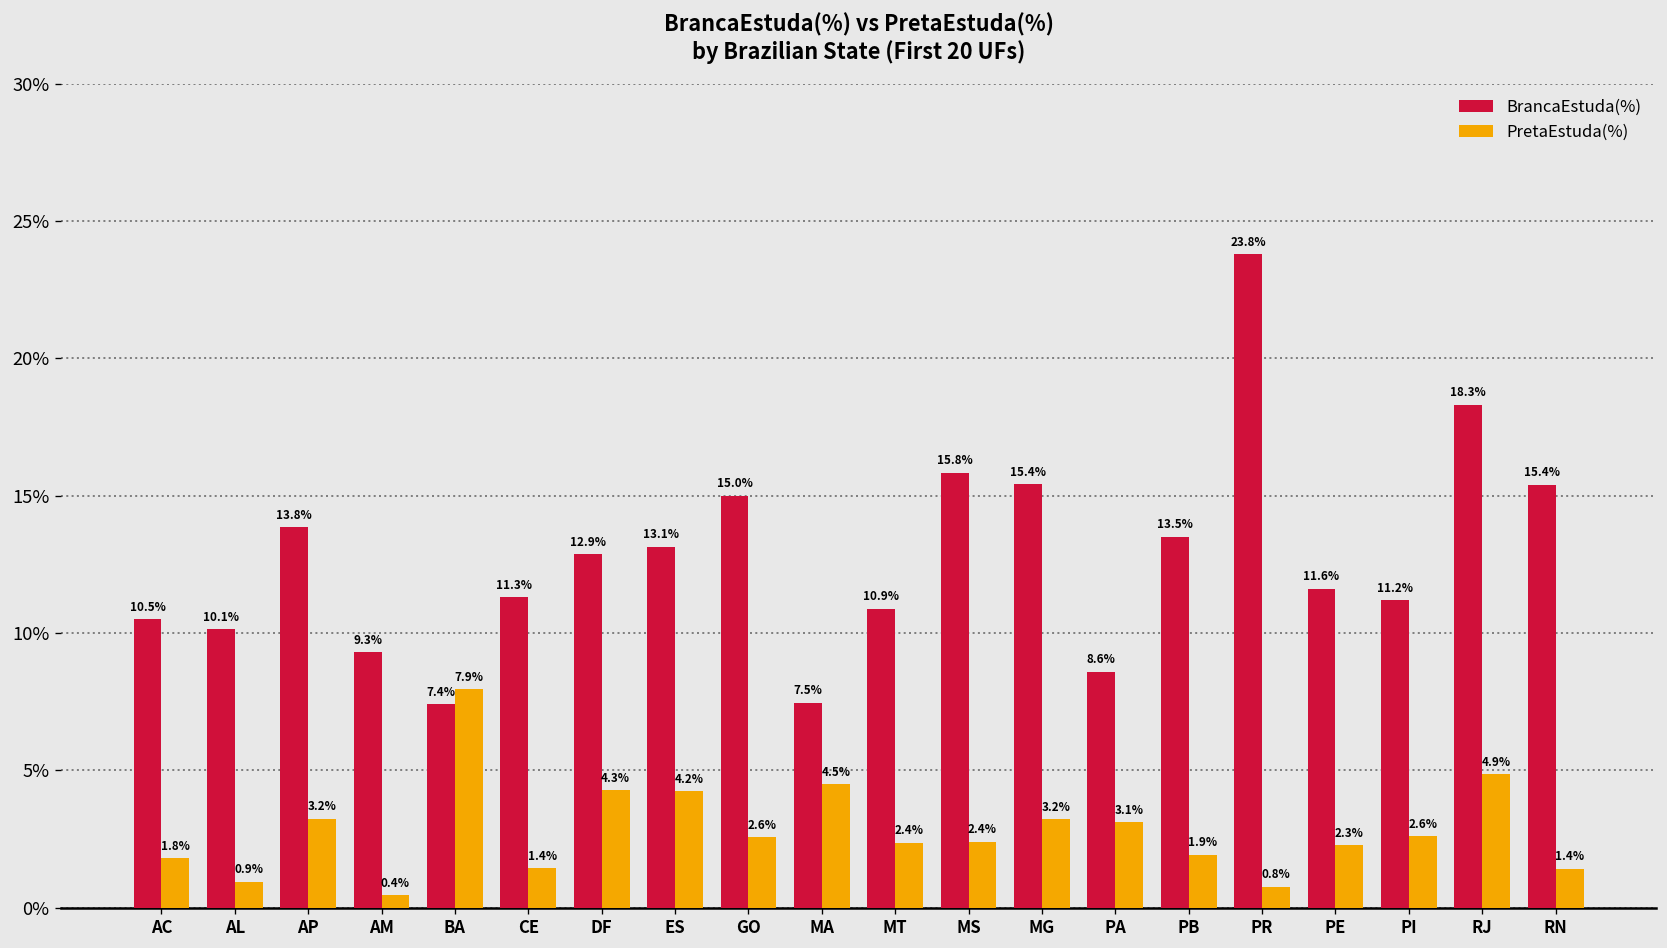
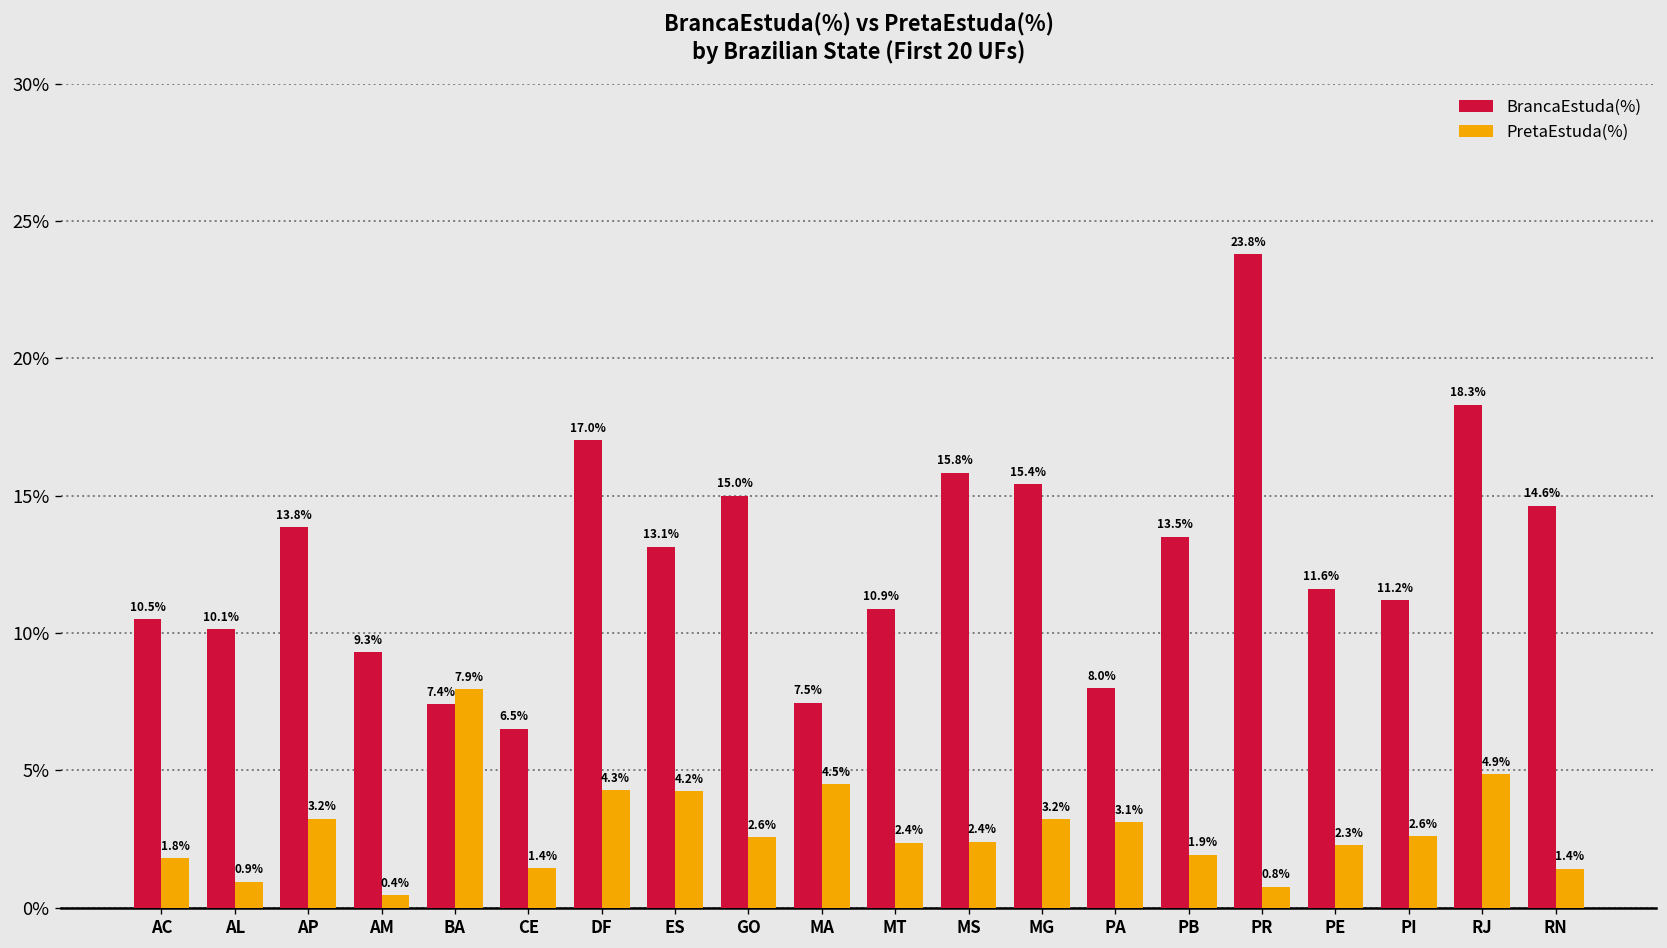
  {
    "BrancaEstuda(%)": {
      "AC": "10.5%",
      "AL": "10.1%",
      "AP": "13.8%",
      "AM": "9.3%",
      "BA": "7.4%",
-     "CE": "11.3%",
-     "DF": "12.9%",
+     "CE": "6.5%",
+     "DF": "17.0%",
      "ES": "13.1%",
      "GO": "15.0%",
      "MA": "7.5%",
      "MT": "10.9%",
      "MS": "15.8%",
      "MG": "15.4%",
-     "PA": "8.6%",
+     "PA": "8.0%",
      "PB": "13.5%",
      "PR": "23.8%",
      "PE": "11.6%",
      "PI": "11.2%",
      "RJ": "18.3%",
-     "RN": "15.4%"
+     "RN": "14.6%"
    },
    "PretaEstuda(%)": {
      "AC": "1.8%",
      "AL": "0.9%",
      "AP": "3.2%",
      "AM": "0.4%",
      "BA": "7.9%",
      "CE": "1.4%",
      "DF": "4.3%",
      "ES": "4.2%",
      "GO": "2.6%",
      "MA": "4.5%",
      "MT": "2.4%",
      "MS": "2.4%",
      "MG": "3.2%",
      "PA": "3.1%",
      "PB": "1.9%",
      "PR": "0.8%",
      "PE": "2.3%",
      "PI": "2.6%",
      "RJ": "4.9%",
      "RN": "1.4%"
    }
  }
